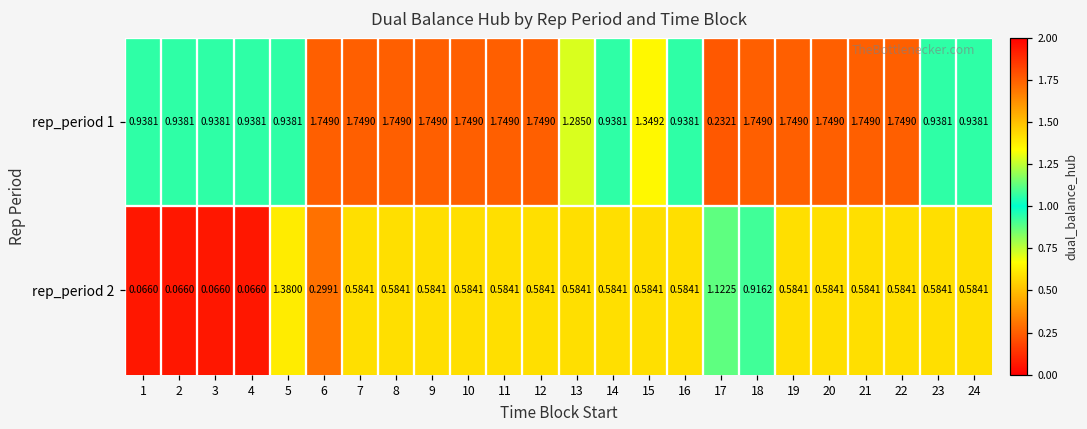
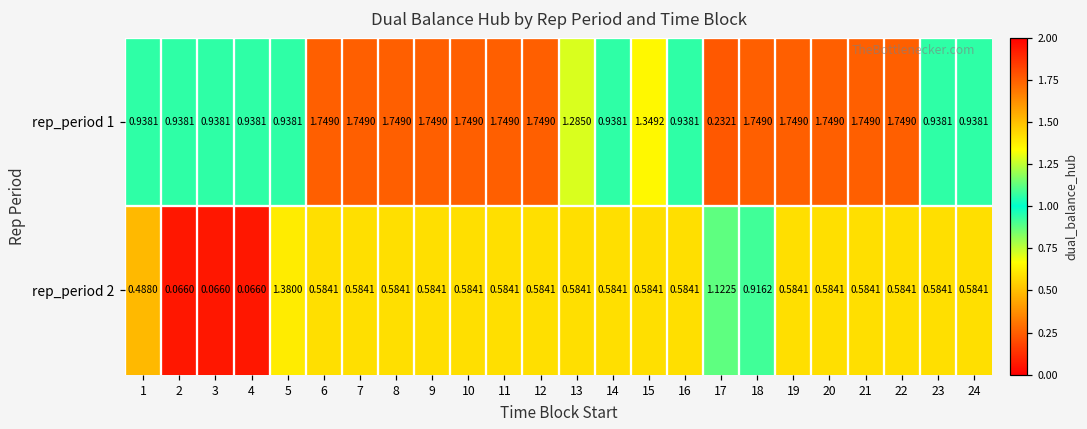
  {
    "rep_period 1": {
      "1": 0.9381,
      "2": 0.9381,
      "3": 0.9381,
      "4": 0.9381,
      "5": 0.9381,
      "6": 1.7490,
      "7": 1.7490,
      "8": 1.7490,
      "9": 1.7490,
      "10": 1.7490,
      "11": 1.7490,
      "12": 1.7490,
      "13": 1.2850,
      "14": 0.9381,
      "15": 1.3492,
      "16": 0.9381,
      "17": 0.2321,
      "18": 1.7490,
      "19": 1.7490,
      "20": 1.7490,
      "21": 1.7490,
      "23": 0.9381,
      "24": 0.9381
    },
    "rep_period 2": {
-     "1": 0.0660,
+     "1": 0.4880,
      "2": 0.0660,
      "3": 0.0660,
      "4": 0.0660,
      "5": 1.3800,
-     "6": 0.2991,
+     "6": 0.5841,
      "7": 0.5841,
      "8": 0.5841,
      "9": 0.5841,
      "10": 0.5841,
      "11": 0.5841,
      "12": 0.5841,
      "13": 0.5841,
      "14": 0.5841,
      "15": 0.5841,
      "16": 0.5841,
      "17": 1.1225,
      "18": 0.9162,
      "19": 0.5841,
      "20": 0.5841,
      "21": 0.5841,
      "22": 0.5841,
      "23": 0.5841,
      "24": 0.5841
    }
  }
